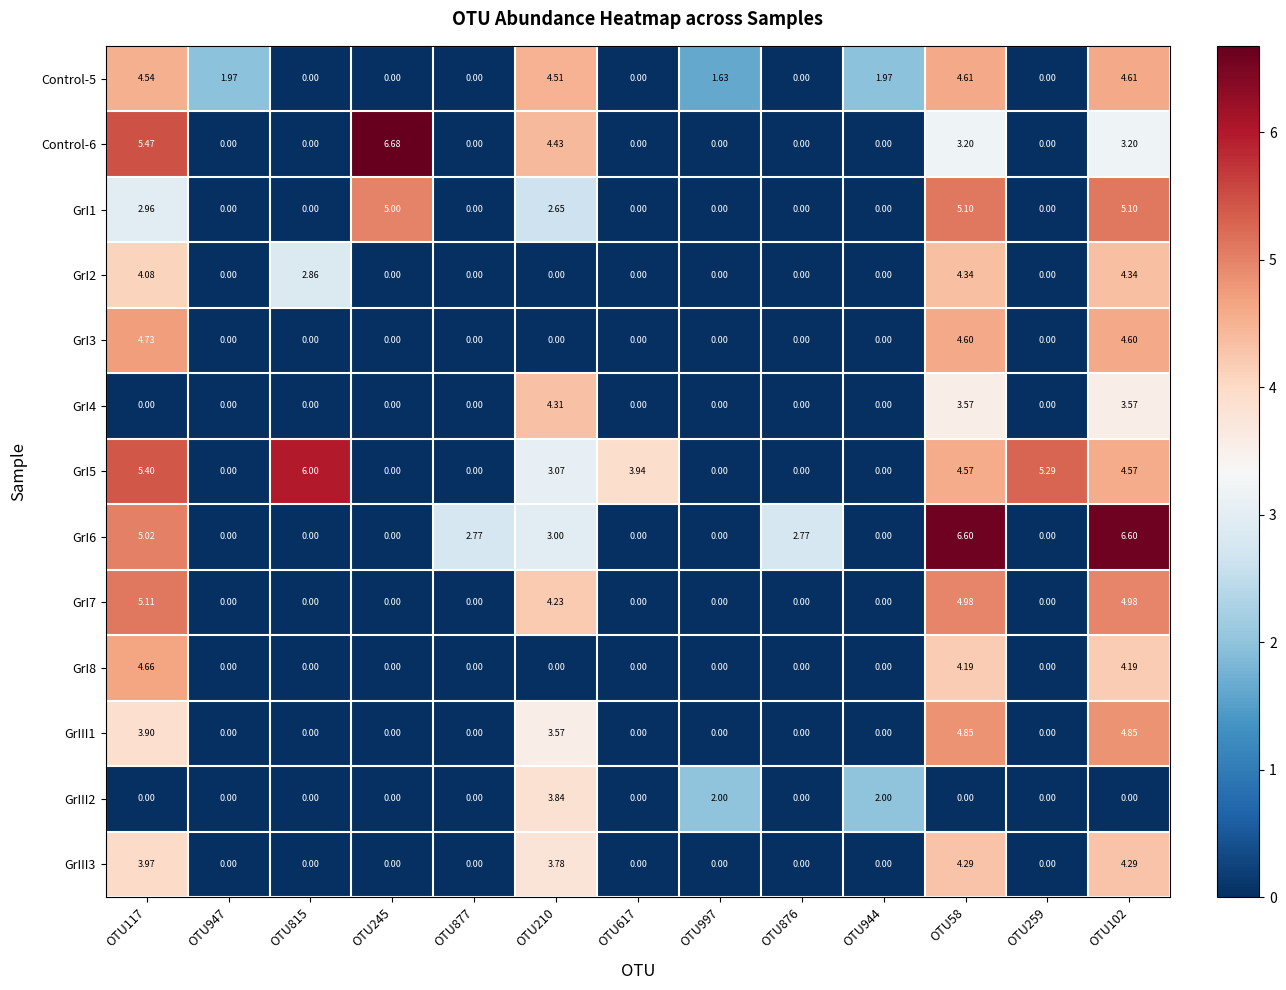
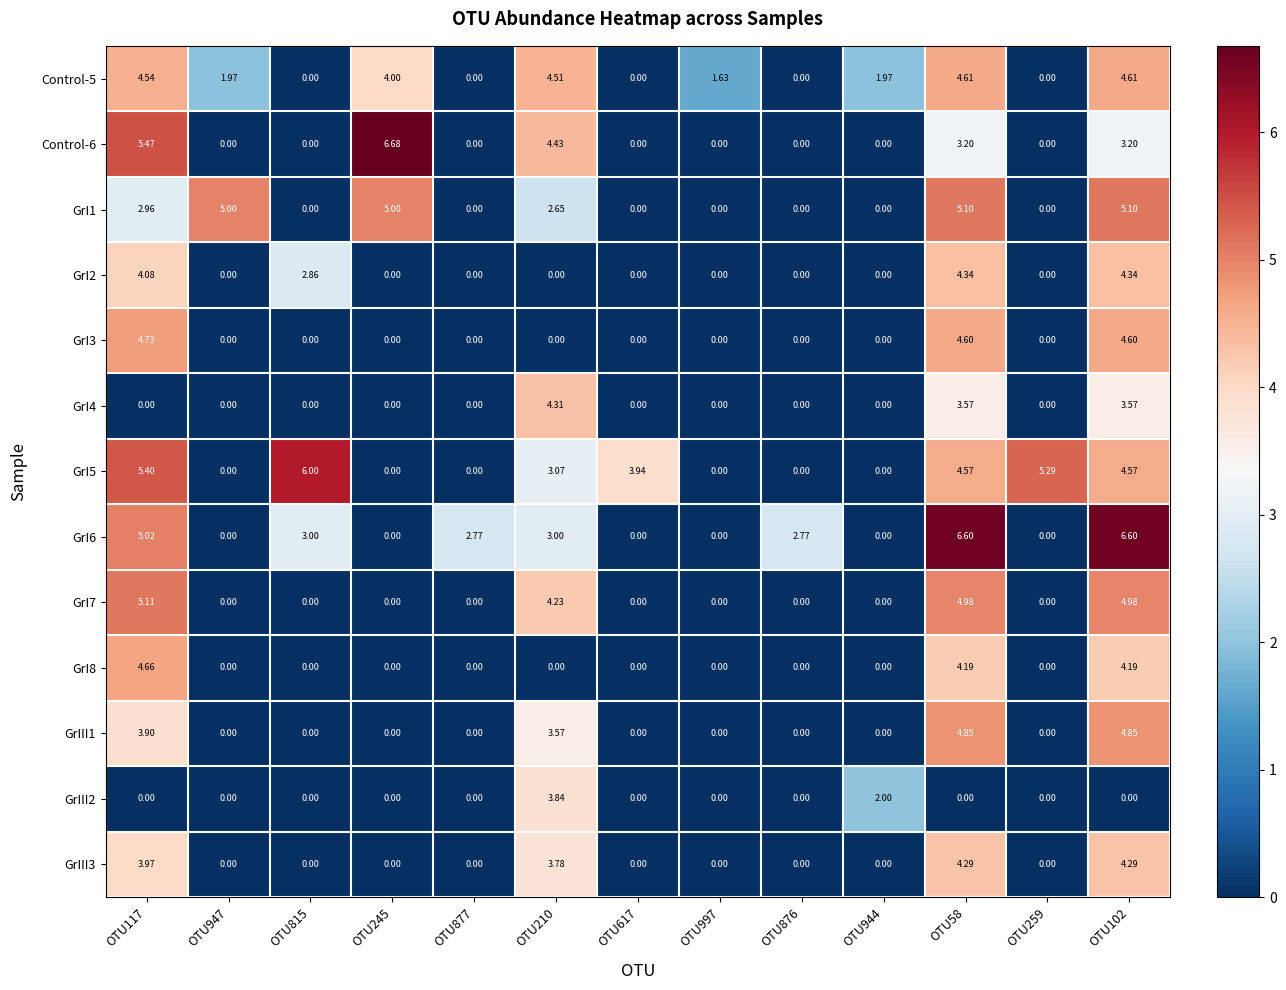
  {
    "Control-5": {
      "OTU117": 4.54,
      "OTU947": 1.97,
      "OTU815": 0.00,
-     "OTU245": 0.00,
+     "OTU245": 4.00,
      "OTU877": 0.00,
      "OTU210": 4.51,
      "OTU617": 0.00,
      "OTU997": 1.63,
      "OTU876": 0.00,
      "OTU944": 1.97,
      "OTU58": 4.61,
      "OTU259": 0.00,
      "OTU102": 4.61
    },
    "Control-6": {
      "OTU117": 5.47,
      "OTU947": 0.00,
      "OTU815": 0.00,
      "OTU245": 6.68,
      "OTU877": 0.00,
      "OTU210": 4.43,
      "OTU617": 0.00,
      "OTU997": 0.00,
      "OTU876": 0.00,
      "OTU944": 0.00,
      "OTU58": 3.20,
      "OTU259": 0.00,
      "OTU102": 3.20
    },
    "GrI1": {
      "OTU117": 2.96,
-     "OTU947": 0.00,
+     "OTU947": 5.00,
      "OTU815": 0.00,
      "OTU245": 5.00,
      "OTU877": 0.00,
      "OTU210": 2.65,
      "OTU617": 0.00,
      "OTU997": 0.00,
      "OTU876": 0.00,
      "OTU944": 0.00,
      "OTU58": 5.10,
      "OTU259": 0.00,
      "OTU102": 5.10
    },
    "GrI2": {
      "OTU117": 4.08,
      "OTU947": 0.00,
      "OTU815": 2.86,
      "OTU245": 0.00,
      "OTU877": 0.00,
      "OTU210": 0.00,
      "OTU617": 0.00,
      "OTU997": 0.00,
      "OTU876": 0.00,
      "OTU944": 0.00,
      "OTU58": 4.34,
      "OTU259": 0.00,
      "OTU102": 4.34
    },
    "GrI3": {
      "OTU117": 4.73,
      "OTU947": 0.00,
      "OTU815": 0.00,
      "OTU245": 0.00,
      "OTU877": 0.00,
      "OTU210": 0.00,
      "OTU617": 0.00,
      "OTU997": 0.00,
      "OTU876": 0.00,
      "OTU944": 0.00,
      "OTU58": 4.60,
      "OTU259": 0.00,
      "OTU102": 4.60
    },
    "GrI4": {
      "OTU117": 0.00,
      "OTU947": 0.00,
      "OTU815": 0.00,
      "OTU245": 0.00,
      "OTU877": 0.00,
      "OTU210": 4.31,
      "OTU617": 0.00,
      "OTU997": 0.00,
      "OTU876": 0.00,
      "OTU944": 0.00,
      "OTU58": 3.57,
      "OTU259": 0.00,
      "OTU102": 3.57
    },
    "GrI5": {
      "OTU117": 5.40,
      "OTU947": 0.00,
      "OTU815": 6.00,
      "OTU245": 0.00,
      "OTU877": 0.00,
      "OTU210": 3.07,
      "OTU617": 3.94,
      "OTU997": 0.00,
      "OTU876": 0.00,
      "OTU944": 0.00,
      "OTU58": 4.57,
      "OTU259": 5.29,
      "OTU102": 4.57
    },
    "GrI6": {
      "OTU117": 5.02,
      "OTU947": 0.00,
-     "OTU815": 0.00,
+     "OTU815": 3.00,
      "OTU245": 0.00,
      "OTU877": 2.77,
      "OTU210": 3.00,
      "OTU617": 0.00,
      "OTU997": 0.00,
      "OTU876": 2.77,
      "OTU944": 0.00,
      "OTU58": 6.60,
      "OTU259": 0.00,
      "OTU102": 6.60
    },
    "GrI7": {
      "OTU117": 5.11,
      "OTU947": 0.00,
      "OTU815": 0.00,
      "OTU245": 0.00,
      "OTU877": 0.00,
      "OTU210": 4.23,
      "OTU617": 0.00,
      "OTU997": 0.00,
      "OTU876": 0.00,
      "OTU944": 0.00,
      "OTU58": 4.98,
      "OTU259": 0.00,
      "OTU102": 4.98
    },
    "GrI8": {
      "OTU117": 4.66,
      "OTU947": 0.00,
      "OTU815": 0.00,
      "OTU245": 0.00,
      "OTU877": 0.00,
      "OTU210": 0.00,
      "OTU617": 0.00,
      "OTU997": 0.00,
      "OTU876": 0.00,
      "OTU944": 0.00,
      "OTU58": 4.19,
      "OTU259": 0.00,
      "OTU102": 4.19
    },
    "GrIII1": {
      "OTU117": 3.90,
      "OTU947": 0.00,
      "OTU815": 0.00,
      "OTU245": 0.00,
      "OTU877": 0.00,
      "OTU210": 3.57,
      "OTU617": 0.00,
      "OTU997": 0.00,
      "OTU876": 0.00,
      "OTU944": 0.00,
      "OTU58": 4.85,
      "OTU259": 0.00,
      "OTU102": 4.85
    },
    "GrIII2": {
      "OTU117": 0.00,
      "OTU947": 0.00,
      "OTU815": 0.00,
      "OTU245": 0.00,
      "OTU877": 0.00,
      "OTU210": 3.84,
      "OTU617": 0.00,
-     "OTU997": 2.00,
+     "OTU997": 0.00,
      "OTU876": 0.00,
      "OTU944": 2.00,
      "OTU58": 0.00,
      "OTU259": 0.00,
      "OTU102": 0.00
    },
    "GrIII3": {
      "OTU117": 3.97,
      "OTU947": 0.00,
      "OTU815": 0.00,
      "OTU245": 0.00,
      "OTU877": 0.00,
      "OTU210": 3.78,
      "OTU617": 0.00,
      "OTU997": 0.00,
      "OTU876": 0.00,
      "OTU944": 0.00,
      "OTU58": 4.29,
      "OTU259": 0.00,
      "OTU102": 4.29
    }
  }
